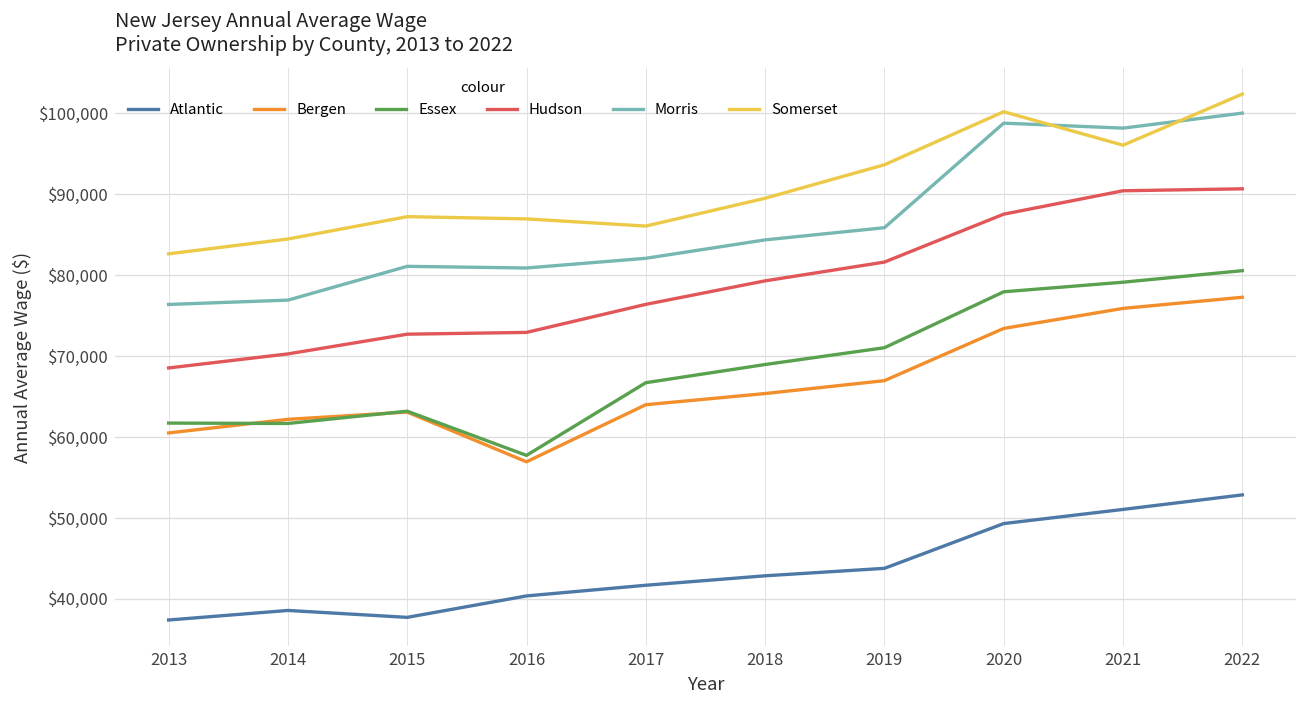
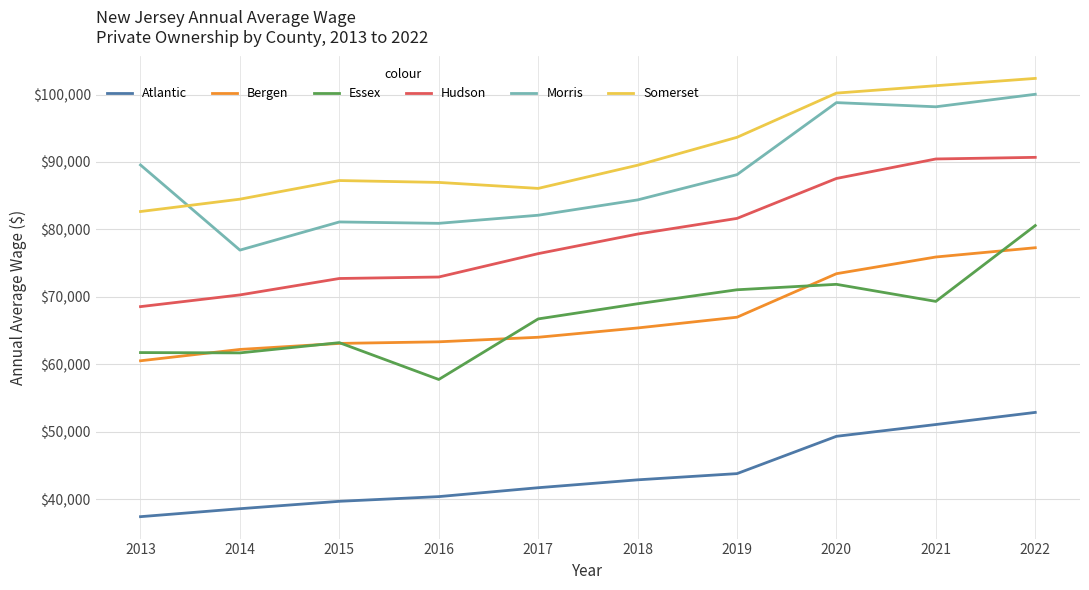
  {
    "Atlantic": {
      "2013": "$37,000",
      "2014": "$39,000",
-     "2015": "$38,000",
+     "2015": "$40,000",
      "2016": "$40,000",
      "2017": "$42,000",
      "2018": "$43,000",
      "2019": "$44,000",
      "2020": "$49,000",
      "2021": "$51,000",
      "2022": "$53,000"
    },
    "Bergen": {
      "2013": "$61,000",
      "2014": "$62,000",
-     "2016": "$57,000",
+     "2016": "$63,000",
      "2017": "$64,000",
      "2018": "$65,000",
      "2019": "$67,000",
      "2020": "$73,000",
      "2021": "$76,000",
      "2022": "$77,000"
    },
    "Essex": {
      "2013": "$62,000",
      "2014": "$62,000",
      "2016": "$58,000",
      "2017": "$67,000",
      "2018": "$69,000",
      "2019": "$71,000",
-     "2020": "$78,000",
-     "2021": "$79,000",
+     "2020": "$72,000",
+     "2021": "$69,000",
      "2022": "$81,000"
    },
    "Hudson": {
      "2013": "$69,000",
      "2014": "$70,000",
      "2015": "$73,000",
      "2016": "$73,000",
      "2017": "$76,000",
      "2018": "$79,000",
      "2019": "$82,000",
      "2020": "$88,000",
      "2021": "$90,000",
      "2022": "$91,000"
    },
    "Morris": {
-     "2013": "$76,000",
+     "2013": "$90,000",
      "2014": "$77,000",
      "2015": "$81,000",
      "2016": "$81,000",
      "2017": "$82,000",
      "2018": "$84,000",
-     "2019": "$86,000",
+     "2019": "$88,000",
      "2020": "$99,000",
      "2021": "$98,000",
      "2022": "$100,000"
    },
    "Somerset": {
      "2013": "$83,000",
      "2014": "$84,000",
      "2015": "$87,000",
      "2016": "$87,000",
      "2017": "$86,000",
      "2018": "$90,000",
      "2019": "$94,000",
      "2020": "$100,000",
-     "2021": "$96,000",
+     "2021": "$101,000",
      "2022": "$102,000"
    }
  }
